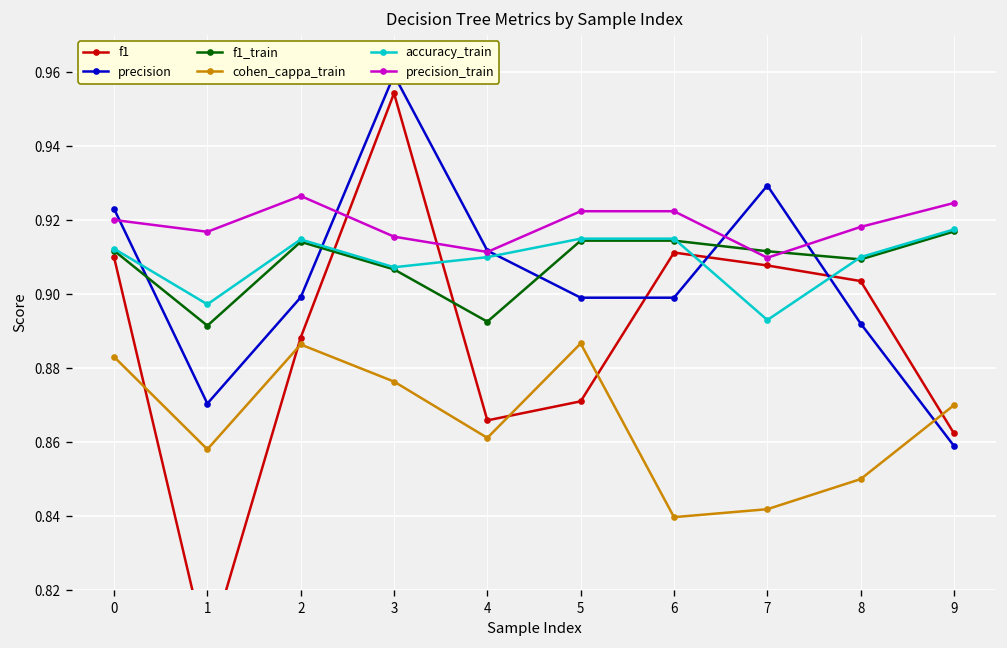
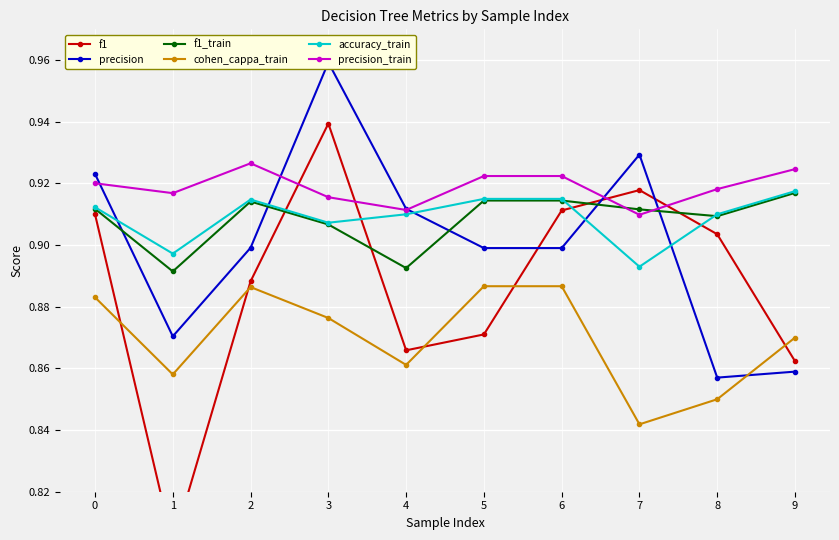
  {
    "f1": {
      "0": 0.910,
      "2": 0.888,
-     "3": 0.954,
+     "3": 0.939,
      "4": 0.866,
      "5": 0.871,
      "6": 0.911,
-     "7": 0.908,
+     "7": 0.918,
      "8": 0.904,
      "9": 0.862
    },
    "precision": {
      "0": 0.923,
      "1": 0.870,
      "2": 0.899,
      "5": 0.899,
      "6": 0.899,
      "7": 0.929,
-     "8": 0.892,
+     "8": 0.857,
      "9": 0.859
    },
    "f1_train": {
      "1": 0.891,
      "4": 0.893,
      "7": 0.912
    },
    "cohen_cappa_train": {
      "0": 0.883,
      "1": 0.858,
      "2": 0.886,
      "3": 0.876,
      "4": 0.861,
      "5": 0.887,
-     "6": 0.840,
+     "6": 0.887,
      "7": 0.842,
      "8": 0.850,
      "9": 0.870
    },
    "accuracy_train": {
      "1": 0.897,
      "4": 0.910,
      "7": 0.893
    },
    "precision_train": {
      "0": 0.920,
      "1": 0.917,
      "2": 0.927,
      "3": 0.916,
      "5": 0.922,
      "6": 0.922,
      "7": 0.910,
      "8": 0.918,
      "9": 0.925
    }
  }
